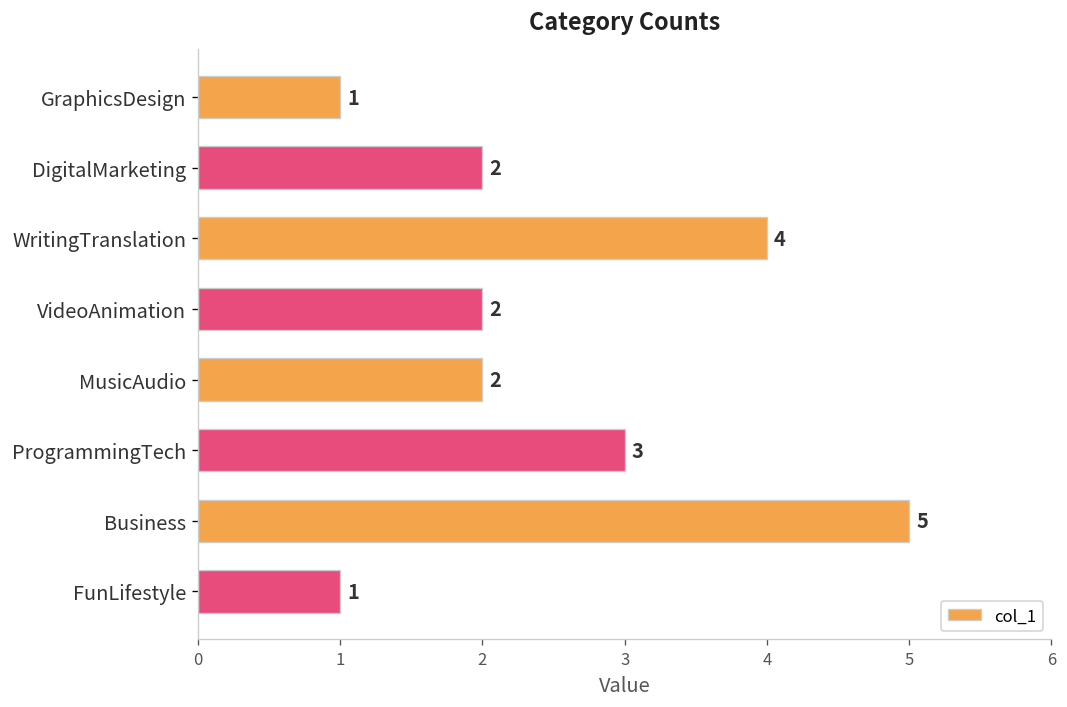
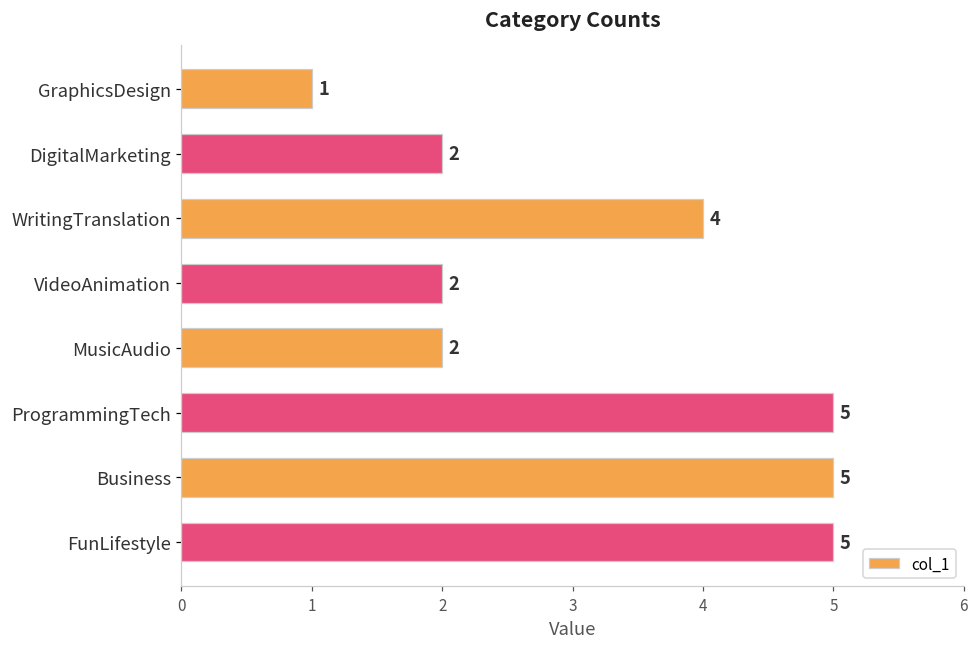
  {
    "GraphicsDesign": 1,
    "DigitalMarketing": 2,
    "WritingTranslation": 4,
    "VideoAnimation": 2,
    "MusicAudio": 2,
-   "ProgrammingTech": 3,
+   "ProgrammingTech": 5,
    "Business": 5,
-   "FunLifestyle": 1
+   "FunLifestyle": 5
  }
